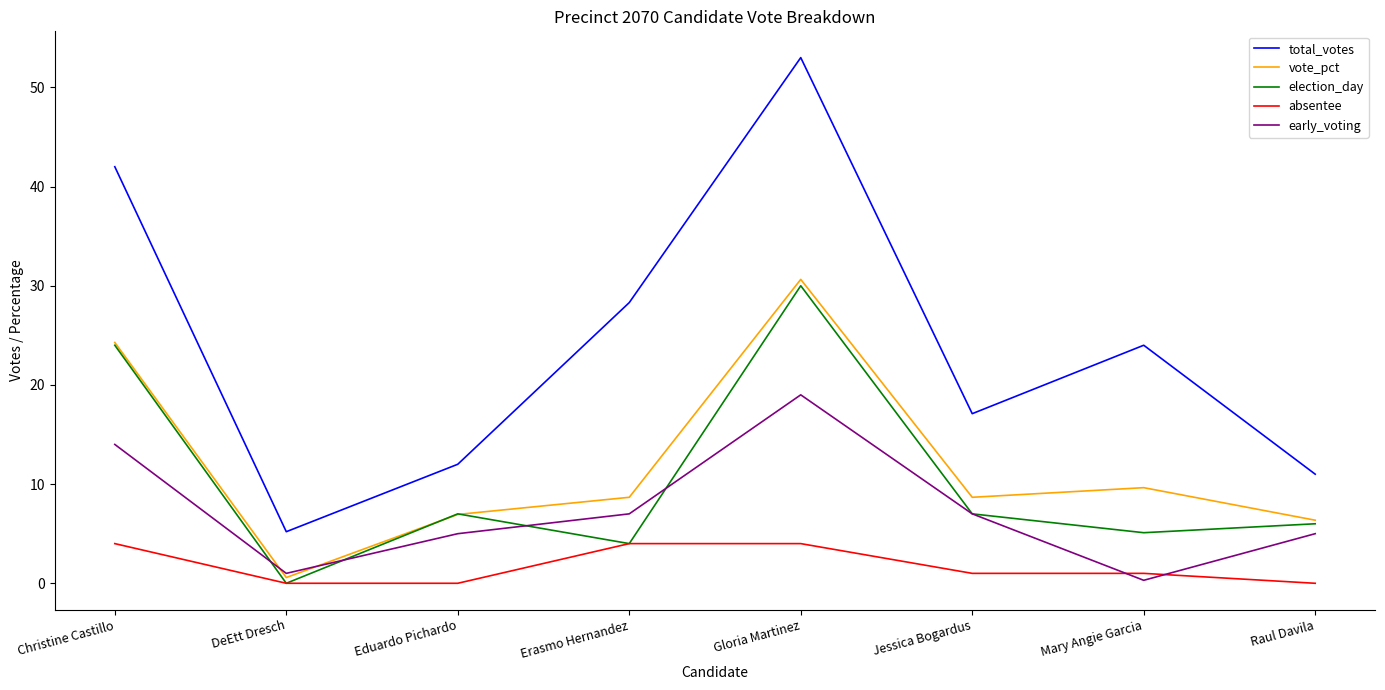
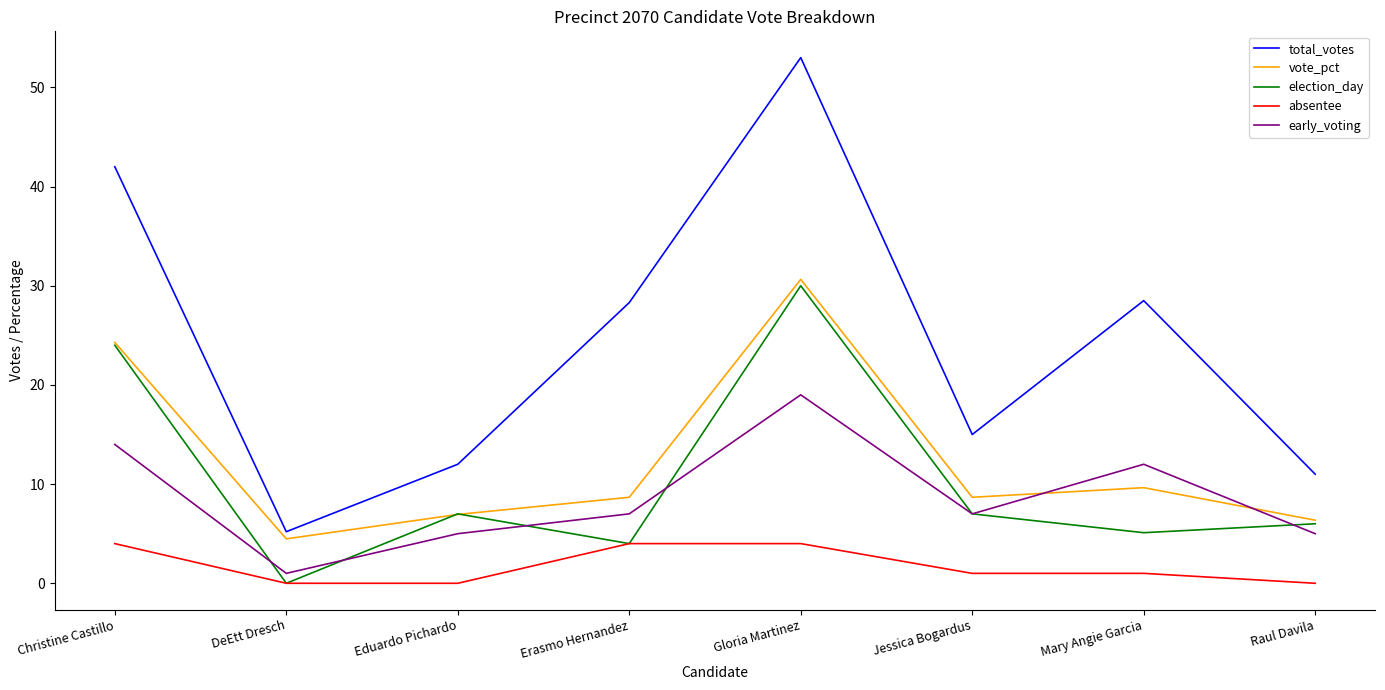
  {
    "total_votes": {
      "Christine Castillo": 42,
      "DeEtt Dresch": 5,
      "Eduardo Pichardo": 12,
      "Erasmo Hernandez": 28,
      "Gloria Martinez": 53,
-     "Jessica Bogardus": 17,
-     "Mary Angie Garcia": 24,
+     "Jessica Bogardus": 15,
+     "Mary Angie Garcia": 29,
      "Raul Davila": 11
    },
    "vote_pct": {
      "Christine Castillo": 24,
-     "DeEtt Dresch": 1,
+     "DeEtt Dresch": 4,
      "Erasmo Hernandez": 9,
      "Gloria Martinez": 31,
      "Jessica Bogardus": 9,
      "Mary Angie Garcia": 10,
      "Raul Davila": 6
    },
    "election_day": {
      "Christine Castillo": 24,
      "Gloria Martinez": 30,
      "Mary Angie Garcia": 5,
      "Raul Davila": 6
    },
    "absentee": {
      "Christine Castillo": 4,
      "Eduardo Pichardo": 0,
      "Gloria Martinez": 4,
      "Jessica Bogardus": 1,
      "Mary Angie Garcia": 1,
      "Raul Davila": 0
    },
    "early_voting": {
      "Christine Castillo": 14,
      "DeEtt Dresch": 1,
      "Eduardo Pichardo": 5,
      "Erasmo Hernandez": 7,
      "Gloria Martinez": 19,
-     "Mary Angie Garcia": 0,
+     "Mary Angie Garcia": 12,
      "Raul Davila": 5
    }
  }
